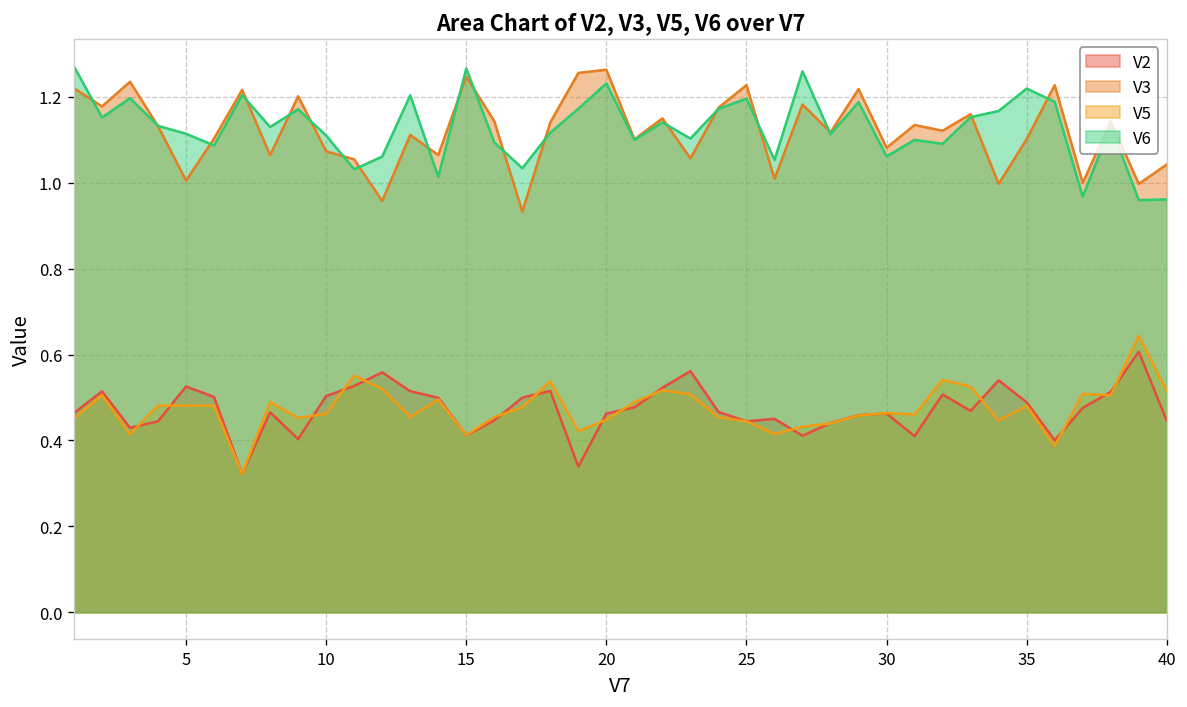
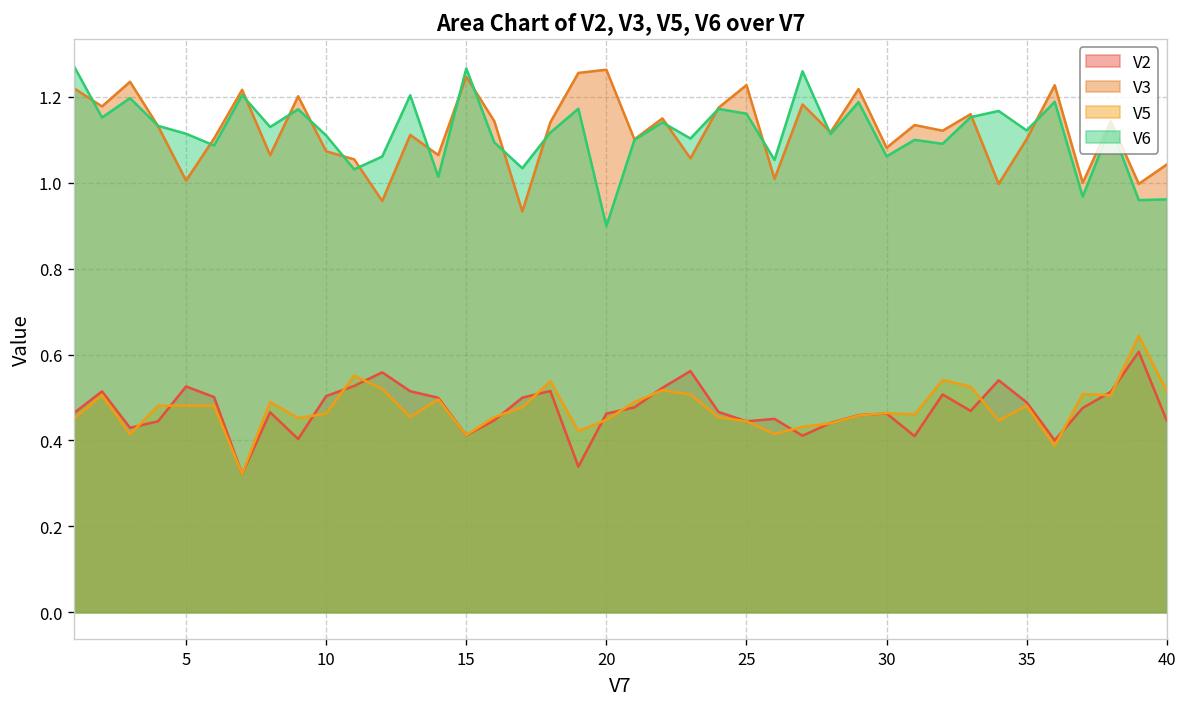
  {
    "V6": {
      "5": 1.11,
      "10": 1.11,
      "15": 1.27,
-     "20": 1.23,
-     "25": 1.20,
+     "20": 0.90,
+     "25": 1.16,
      "30": 1.06,
-     "35": 1.22,
+     "35": 1.12,
      "40": 0.96
    }
  }
